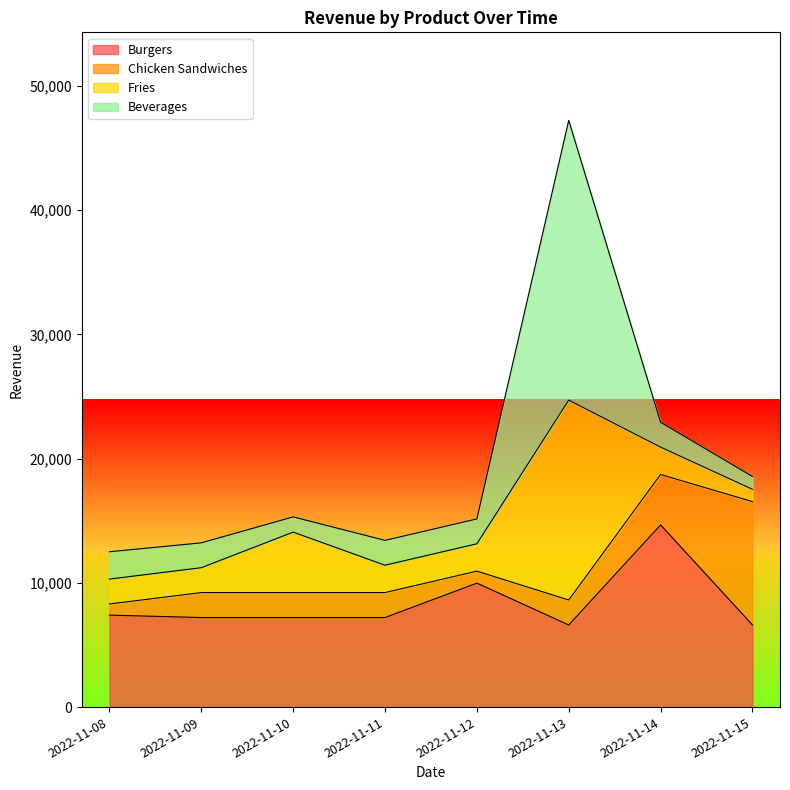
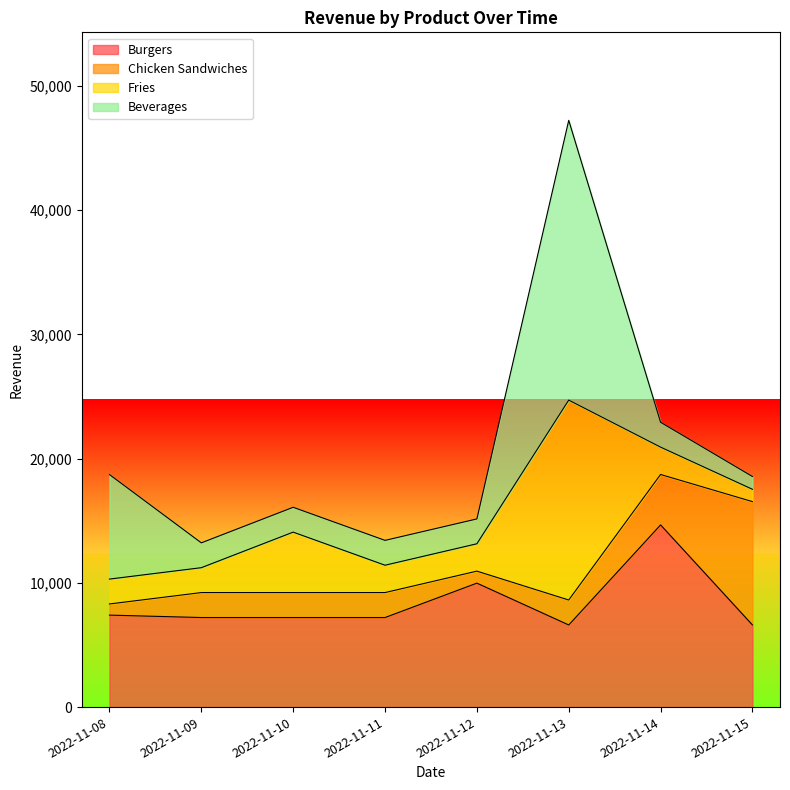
  {
    "Burgers": {
      "2022-11-08": "7,400",
      "2022-11-09": "7,200",
      "2022-11-10": "7,200",
      "2022-11-11": "7,200",
      "2022-11-12": "10,000",
      "2022-11-13": "6,600",
      "2022-11-14": "14,700",
      "2022-11-15": "6,600"
    },
    "Chicken Sandwiches": {
      "2022-11-08": "900",
      "2022-11-09": "2,000",
      "2022-11-10": "2,000",
      "2022-11-11": "2,000",
      "2022-11-12": "1,000",
      "2022-11-13": "2,000",
      "2022-11-14": "4,100",
      "2022-11-15": "9,900"
    },
    "Fries": {
      "2022-11-08": "2,000",
      "2022-11-09": "2,000",
      "2022-11-10": "4,900",
      "2022-11-11": "2,200",
      "2022-11-12": "2,200",
      "2022-11-13": "16,100",
      "2022-11-14": "2,200",
      "2022-11-15": "1,000"
    },
    "Beverages": {
-     "2022-11-08": "2,200",
+     "2022-11-08": "8,400",
      "2022-11-09": "2,000",
-     "2022-11-10": "1,200",
+     "2022-11-10": "2,000",
      "2022-11-11": "2,000",
      "2022-11-12": "2,000",
      "2022-11-13": "22,500",
      "2022-11-14": "2,000",
      "2022-11-15": "1,000"
    }
  }
